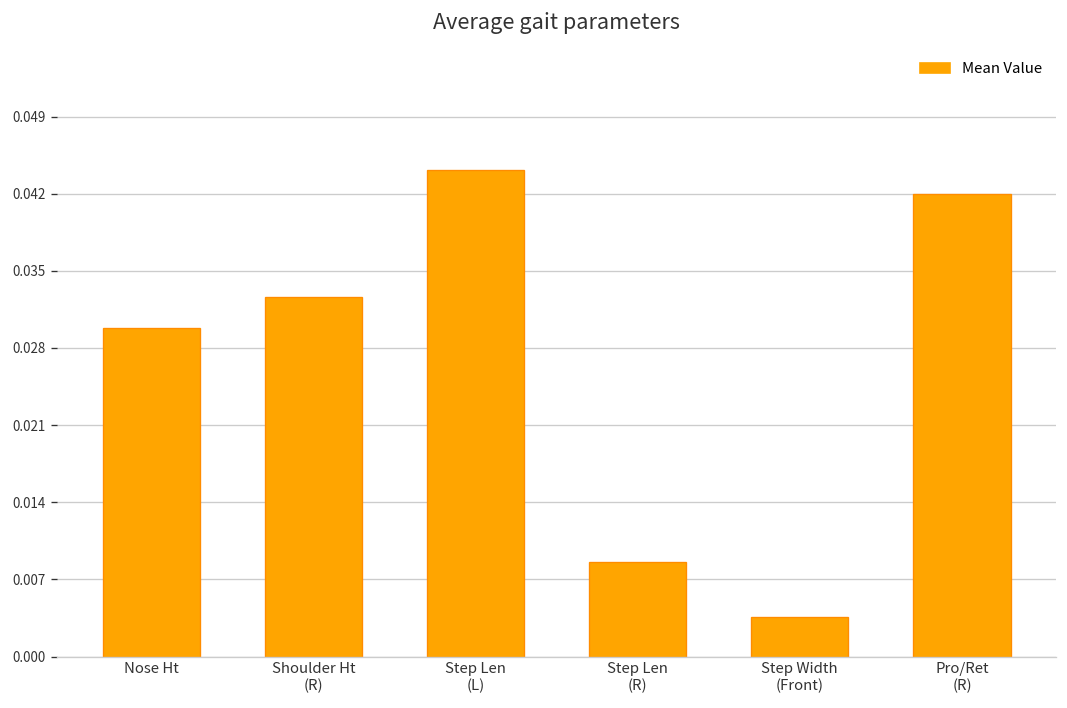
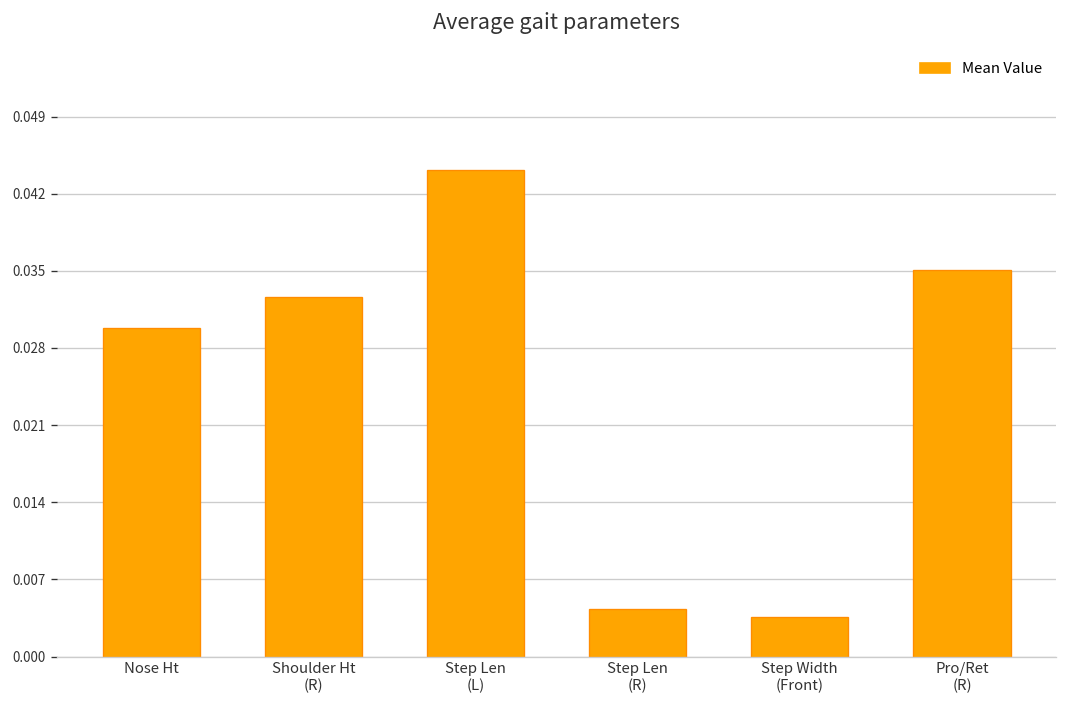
  {
    "Nose Ht": 0.030,
    "Shoulder Ht (R)": 0.033,
    "Step Len (L)": 0.044,
-   "Step Len (R)": 0.009,
+   "Step Len (R)": 0.004,
    "Step Width (Front)": 0.004,
-   "Pro/Ret (R)": 0.042
+   "Pro/Ret (R)": 0.035
  }
